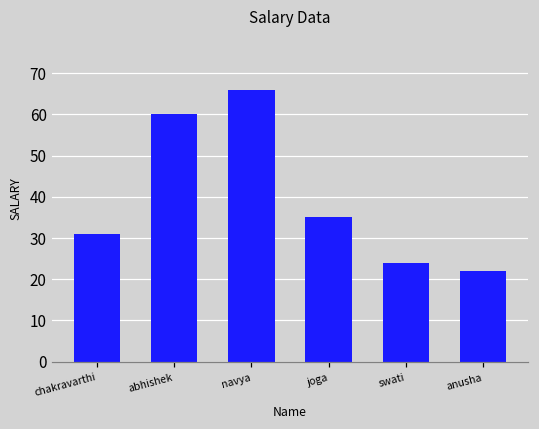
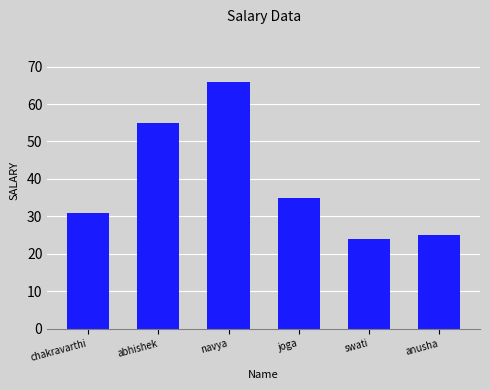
  {
    "chakravarthi": 31,
-   "abhishek": 60,
+   "abhishek": 55,
    "navya": 66,
    "joga": 35,
    "swati": 24,
-   "anusha": 22
+   "anusha": 25
  }
